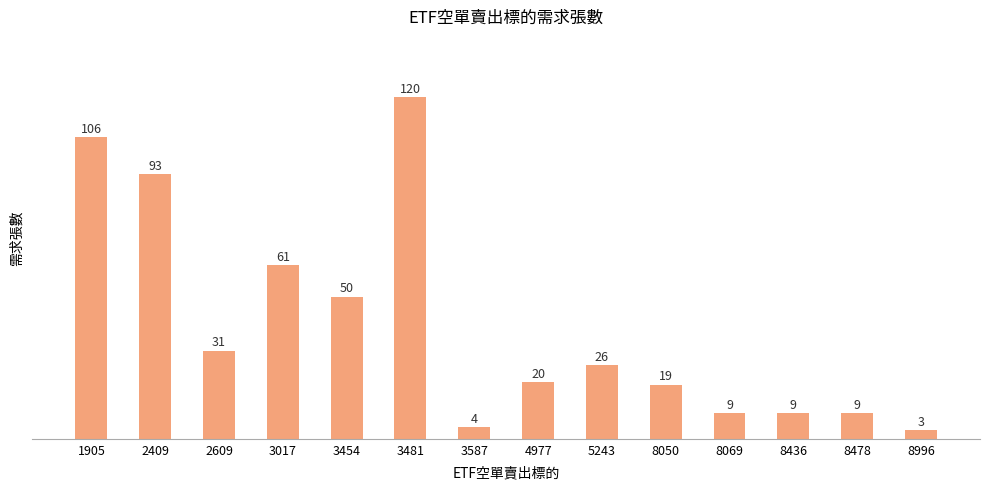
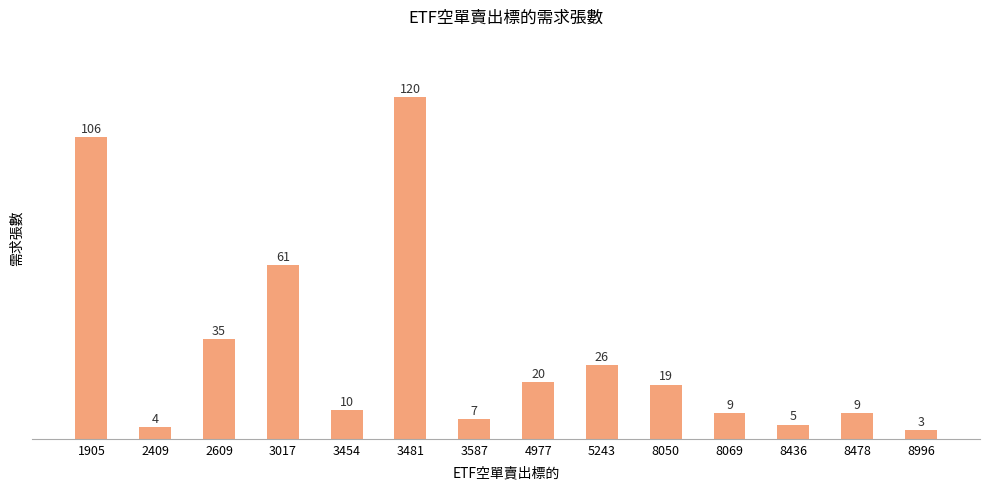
  {
    "1905": 106,
-   "2409": 93,
-   "2609": 31,
+   "2409": 4,
+   "2609": 35,
    "3017": 61,
-   "3454": 50,
+   "3454": 10,
    "3481": 120,
-   "3587": 4,
+   "3587": 7,
    "4977": 20,
    "5243": 26,
    "8050": 19,
    "8069": 9,
-   "8436": 9,
+   "8436": 5,
    "8478": 9,
    "8996": 3
  }
